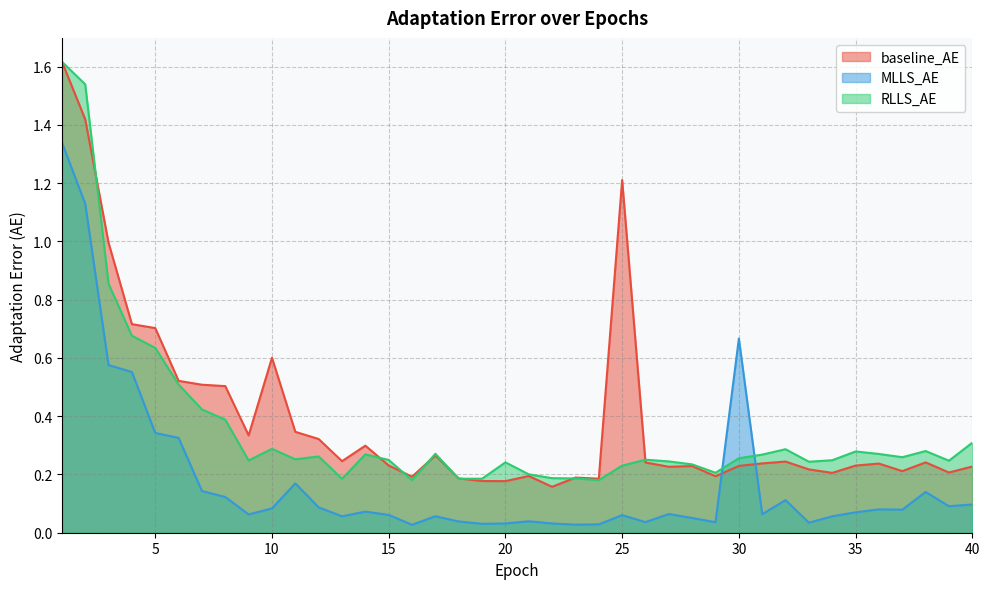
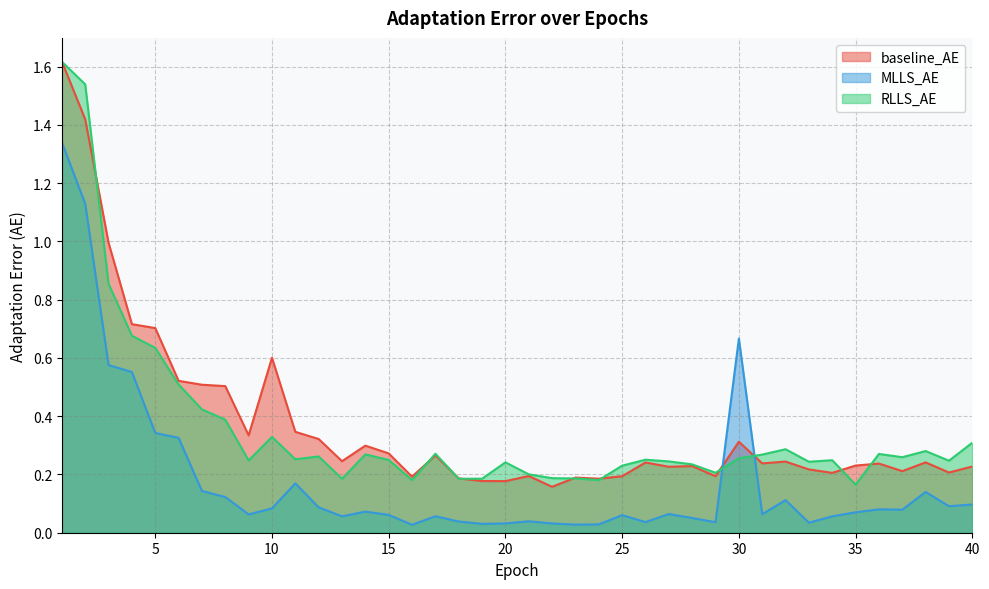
  {
    "baseline_AE": {
      "5": 0.70,
      "10": 0.60,
-     "15": 0.23,
+     "15": 0.27,
      "20": 0.18,
-     "25": 1.21,
-     "30": 0.23,
+     "25": 0.19,
+     "30": 0.31,
      "35": 0.23,
      "40": 0.23
    },
    "MLLS_AE": {
      "5": 0.34,
      "10": 0.08,
      "15": 0.06,
      "20": 0.03,
      "25": 0.06,
      "30": 0.67,
      "35": 0.07,
      "40": 0.10
    },
    "RLLS_AE": {
      "5": 0.63,
-     "10": 0.29,
+     "10": 0.33,
      "15": 0.25,
      "20": 0.24,
      "25": 0.23,
      "30": 0.26,
-     "35": 0.28,
+     "35": 0.17,
      "40": 0.31
    }
  }
